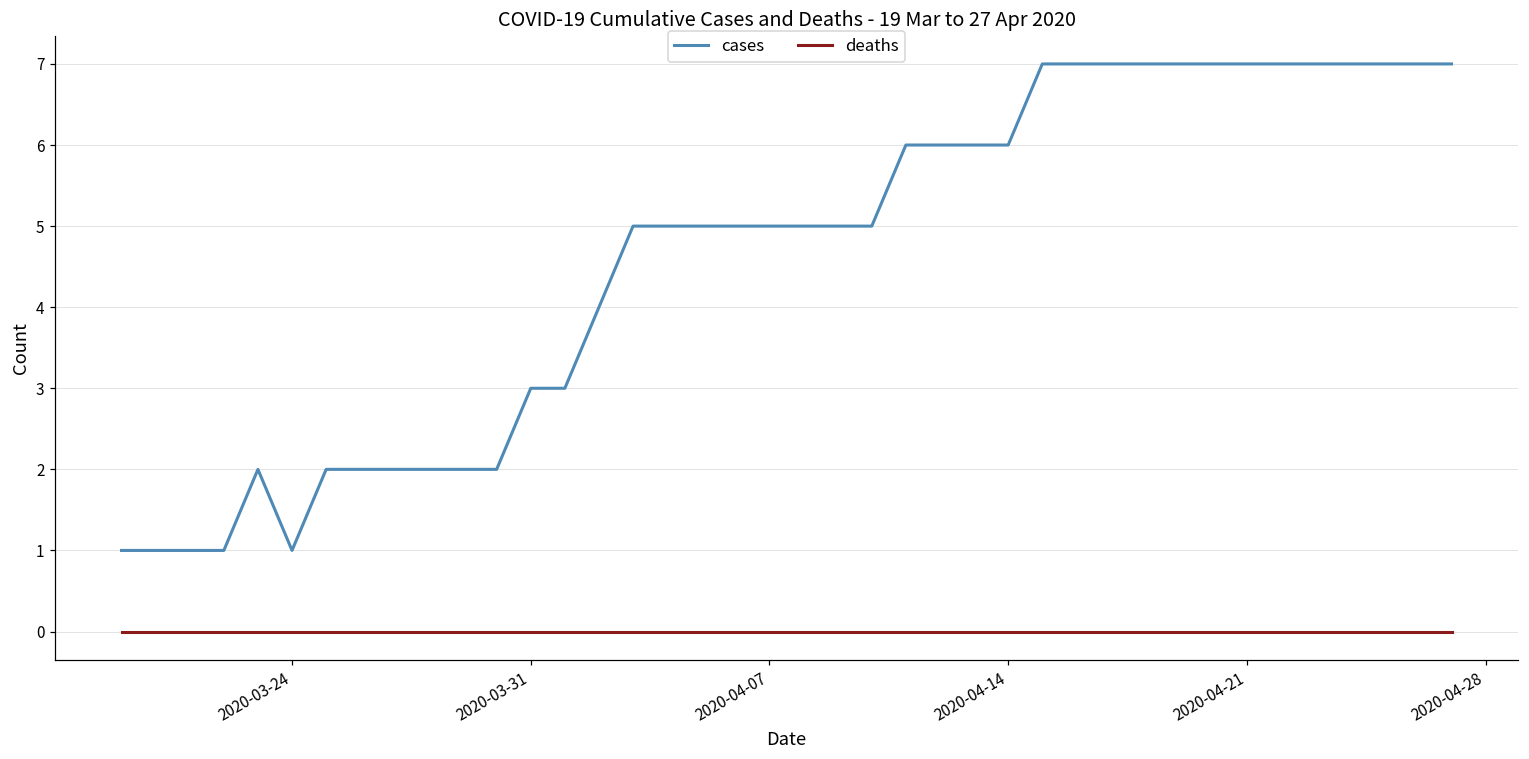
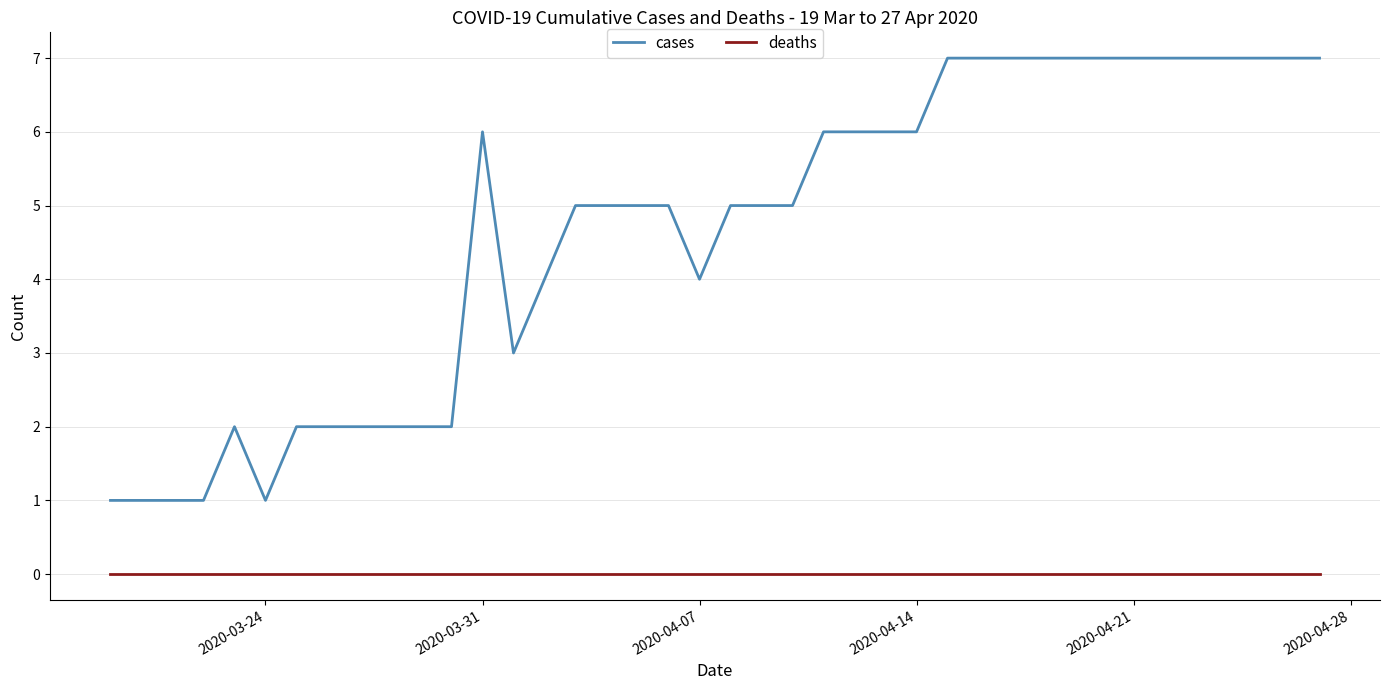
  {
    "cases": {
      "2020-03-24": 1,
-     "2020-03-31": 3,
-     "2020-04-07": 5,
+     "2020-03-31": 6,
+     "2020-04-07": 4,
      "2020-04-14": 6,
      "2020-04-21": 7
    },
    "deaths": {
      "2020-03-24": 0,
      "2020-03-31": 0,
      "2020-04-07": 0,
      "2020-04-14": 0,
      "2020-04-21": 0
    }
  }
